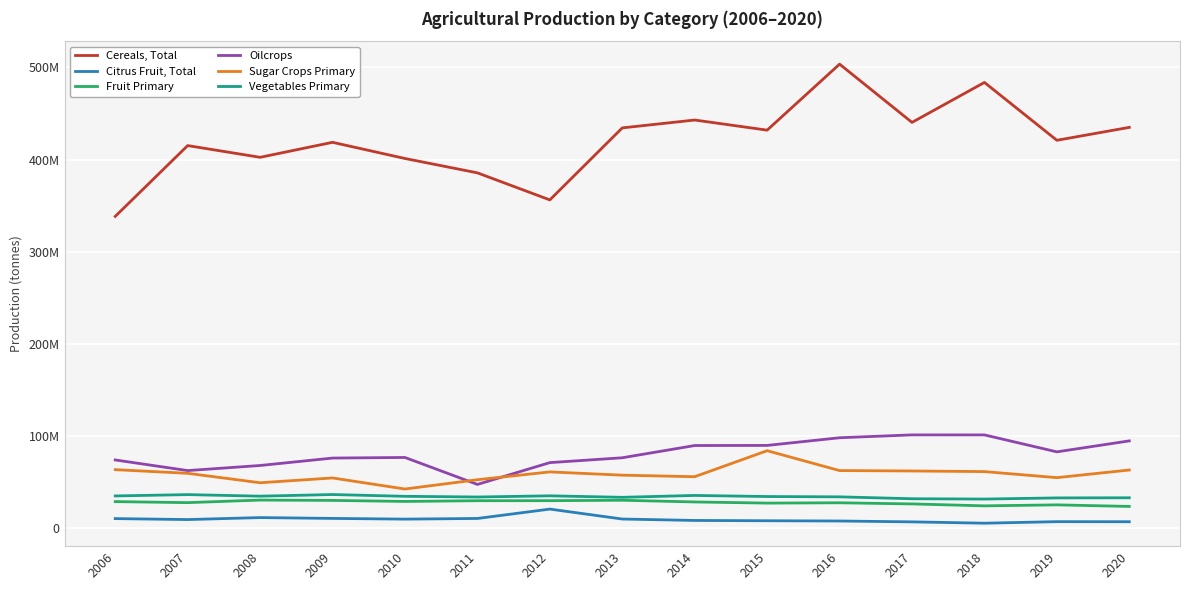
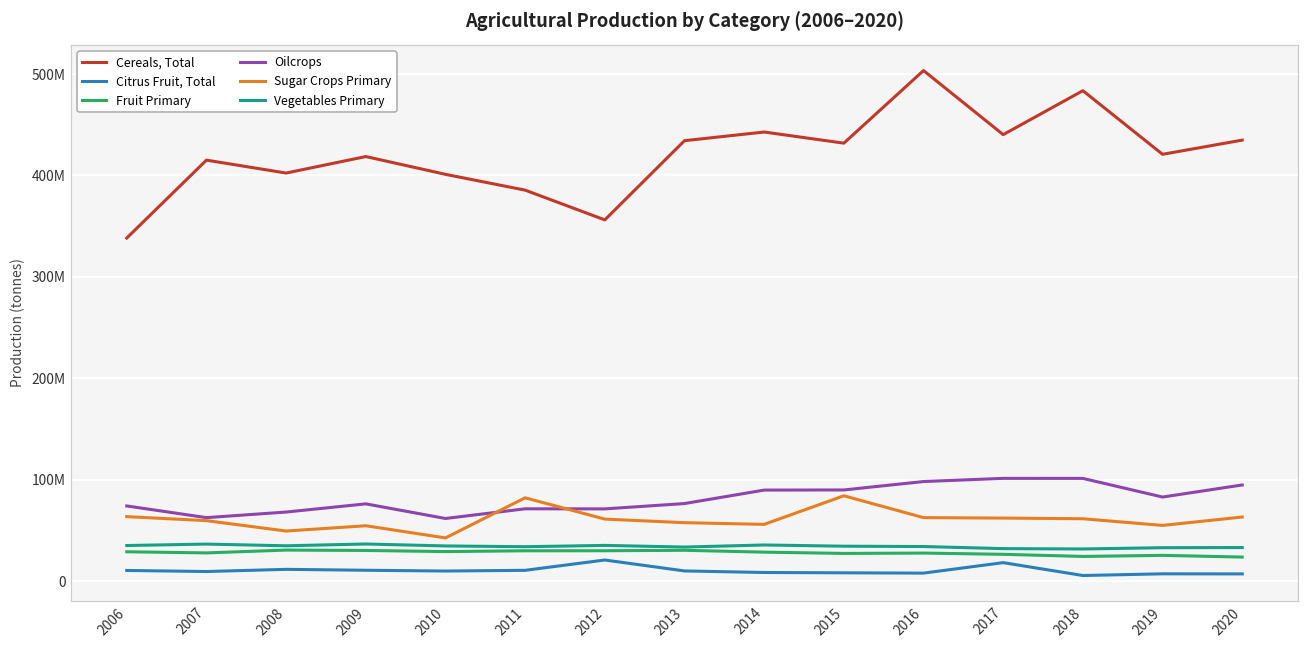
  {
    "Cereals, Total": {
      "2006": 340000000,
      "2007": 420000000,
      "2008": 400000000,
      "2009": 420000000,
      "2010": 400000000,
      "2011": 390000000,
      "2012": 360000000,
      "2013": 430000000,
      "2014": 440000000,
      "2015": 430000000,
      "2016": 500000000,
      "2017": 440000000,
      "2018": 480000000,
      "2019": 420000000,
      "2020": 430000000
    },
    "Citrus Fruit, Total": {
      "2006": 10000000,
      "2007": 10000000,
      "2008": 10000000,
      "2009": 10000000,
      "2010": 10000000,
      "2011": 10000000,
      "2012": 20000000,
      "2013": 10000000,
      "2014": 10000000,
      "2015": 10000000,
      "2016": 10000000,
-     "2017": 10000000,
+     "2017": 20000000,
      "2018": 10000000,
      "2019": 10000000,
      "2020": 10000000
    },
    "Oilcrops": {
      "2006": 70000000,
      "2007": 60000000,
      "2008": 70000000,
      "2009": 80000000,
-     "2010": 80000000,
-     "2011": 50000000,
+     "2010": 60000000,
+     "2011": 70000000,
      "2012": 70000000,
      "2013": 80000000,
      "2014": 90000000,
      "2015": 90000000,
      "2016": 100000000,
      "2017": 100000000,
      "2018": 100000000,
      "2019": 80000000,
      "2020": 90000000
    },
    "Sugar Crops Primary": {
      "2006": 60000000,
      "2007": 60000000,
      "2008": 50000000,
      "2009": 50000000,
      "2010": 40000000,
-     "2011": 50000000,
+     "2011": 80000000,
      "2012": 60000000,
      "2013": 60000000,
      "2014": 60000000,
      "2015": 80000000,
      "2016": 60000000,
      "2017": 60000000,
      "2018": 60000000,
      "2019": 50000000,
      "2020": 60000000
    }
  }
